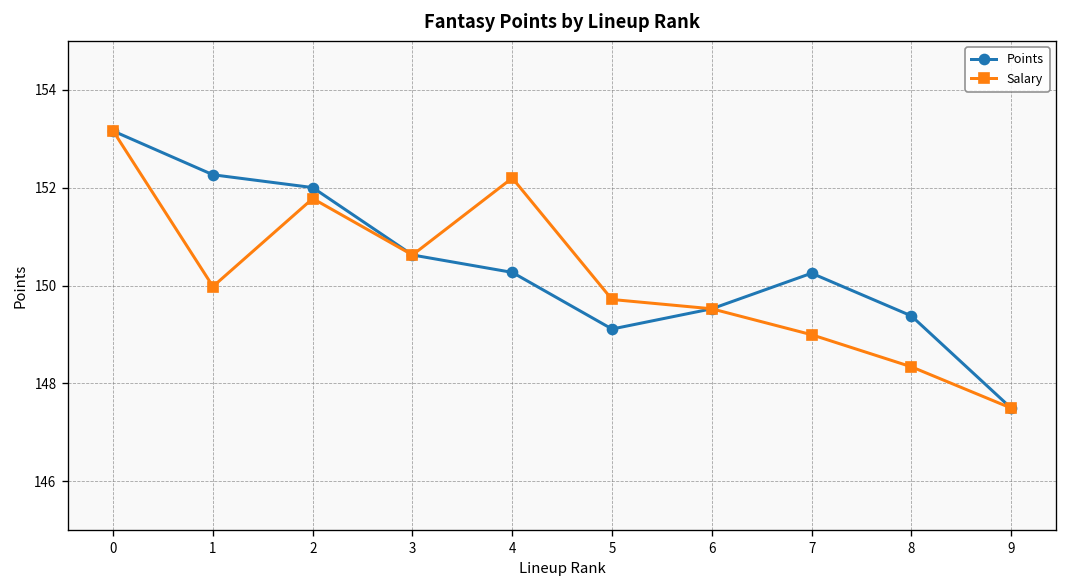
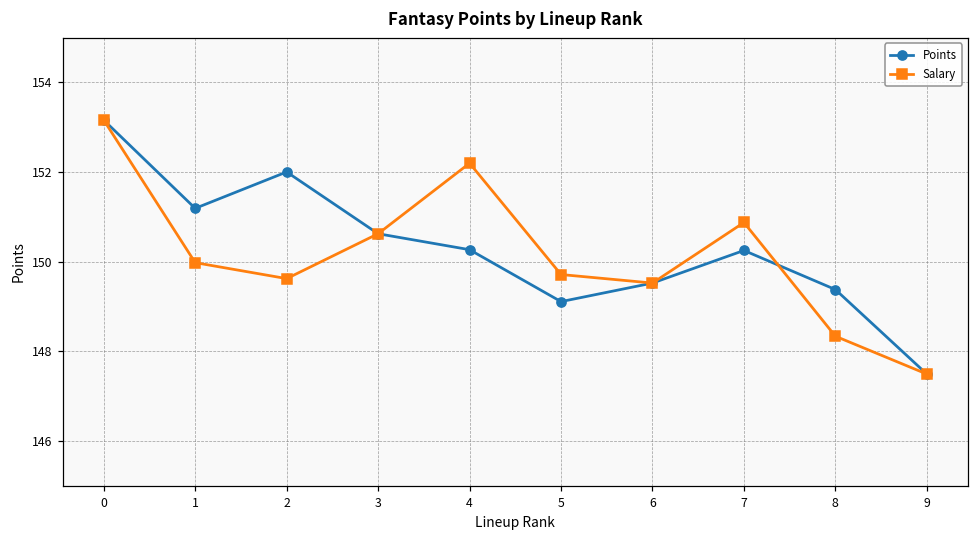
  {
    "Points": {
-     "1": 152.3,
+     "1": 151.2,
      "2": 152.0,
      "4": 150.3,
      "5": 149.1,
      "7": 150.3,
      "8": 149.4
    },
    "Salary": {
      "1": 150.0,
-     "2": 151.8,
+     "2": 149.6,
      "4": 152.2,
      "5": 149.7,
-     "7": 149.0,
+     "7": 150.9,
      "8": 148.3
    }
  }
